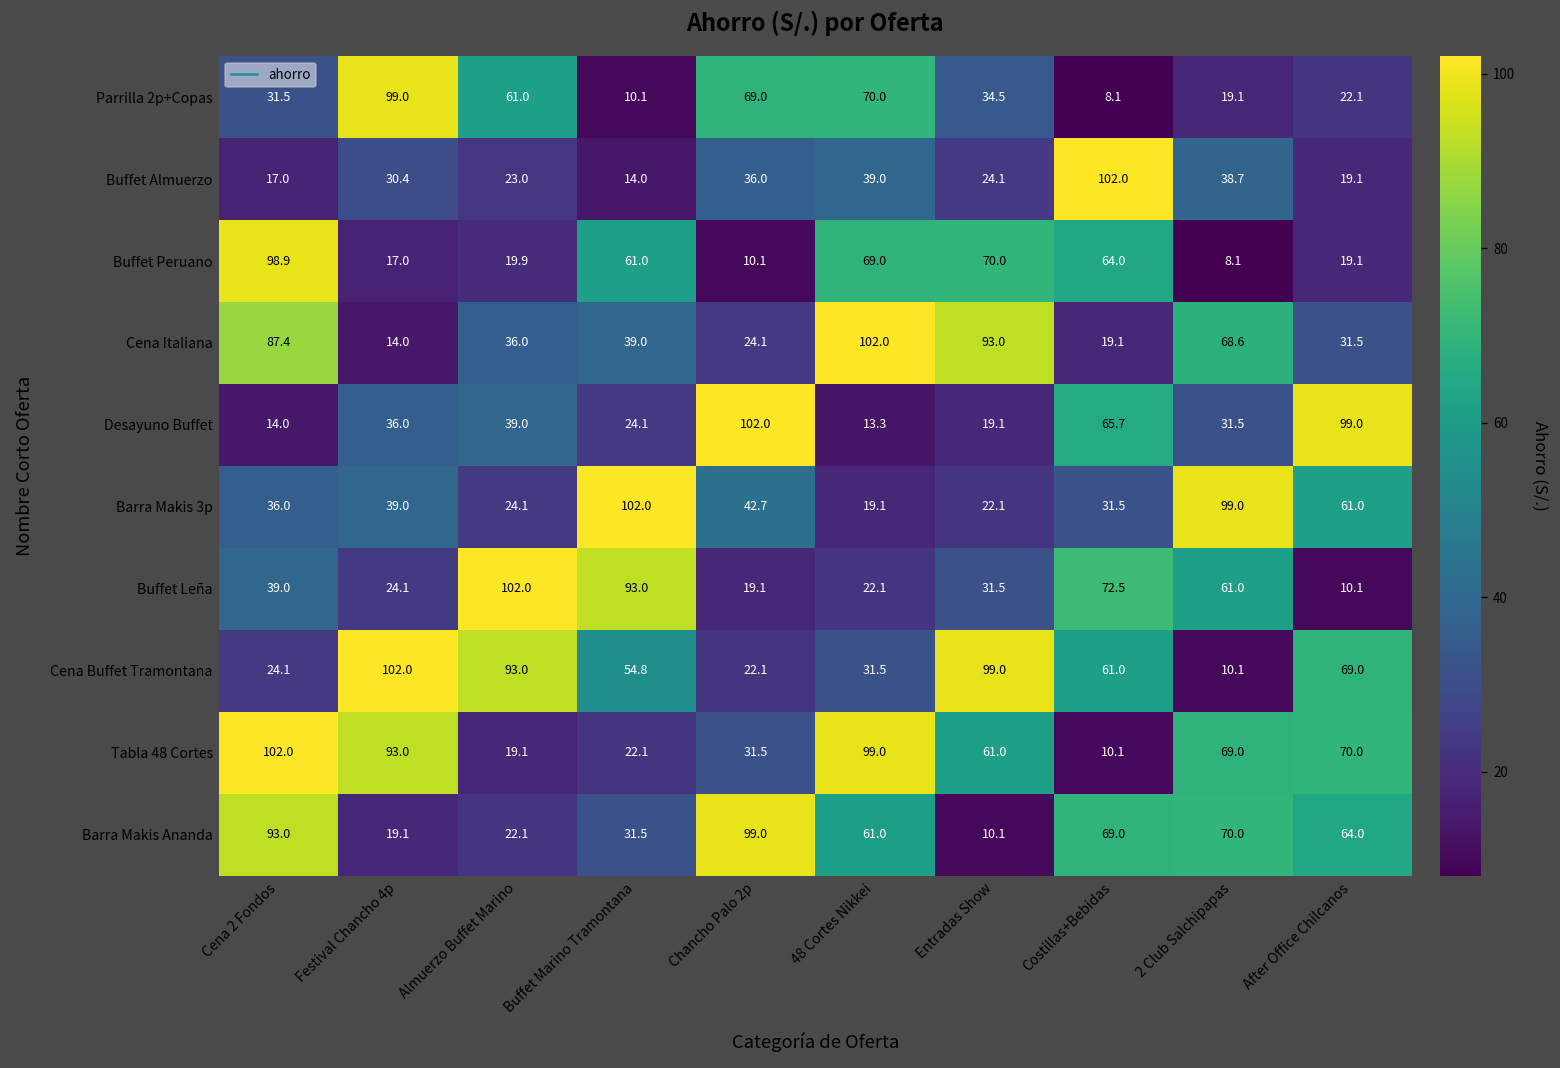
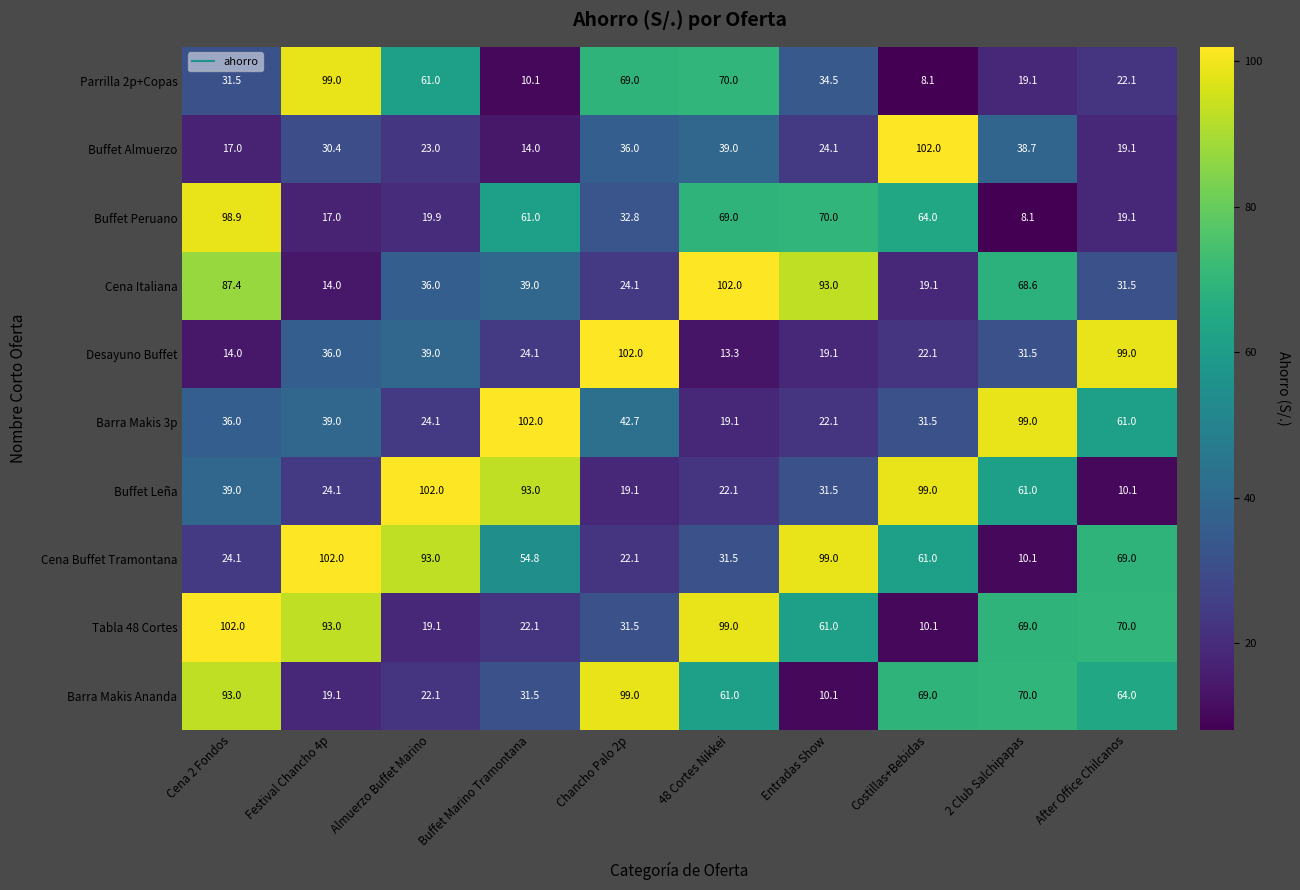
  {
    "Parrilla 2p+Copas": {
      "Cena 2 Fondos": 31.5,
      "Festival Chancho 4p": 99.0,
      "Almuerzo Buffet Marino": 61.0,
      "Buffet Marino Tramontana": 10.1,
      "Chancho Palo 2p": 69.0,
      "48 Cortes Nikkei": 70.0,
      "Entradas Show": 34.5,
      "Costillas+Bebidas": 8.1,
      "2 Club Salchipapas": 19.1,
      "After Office Chilcanos": 22.1
    },
    "Buffet Almuerzo": {
      "Cena 2 Fondos": 17.0,
      "Festival Chancho 4p": 30.4,
      "Almuerzo Buffet Marino": 23.0,
      "Buffet Marino Tramontana": 14.0,
      "Chancho Palo 2p": 36.0,
      "48 Cortes Nikkei": 39.0,
      "Entradas Show": 24.1,
      "Costillas+Bebidas": 102.0,
      "2 Club Salchipapas": 38.7,
      "After Office Chilcanos": 19.1
    },
    "Buffet Peruano": {
      "Cena 2 Fondos": 98.9,
      "Festival Chancho 4p": 17.0,
      "Almuerzo Buffet Marino": 19.9,
      "Buffet Marino Tramontana": 61.0,
-     "Chancho Palo 2p": 10.1,
+     "Chancho Palo 2p": 32.8,
      "48 Cortes Nikkei": 69.0,
      "Entradas Show": 70.0,
      "Costillas+Bebidas": 64.0,
      "2 Club Salchipapas": 8.1,
      "After Office Chilcanos": 19.1
    },
    "Cena Italiana": {
      "Cena 2 Fondos": 87.4,
      "Festival Chancho 4p": 14.0,
      "Almuerzo Buffet Marino": 36.0,
      "Buffet Marino Tramontana": 39.0,
      "Chancho Palo 2p": 24.1,
      "48 Cortes Nikkei": 102.0,
      "Entradas Show": 93.0,
      "Costillas+Bebidas": 19.1,
      "2 Club Salchipapas": 68.6,
      "After Office Chilcanos": 31.5
    },
    "Desayuno Buffet": {
      "Cena 2 Fondos": 14.0,
      "Festival Chancho 4p": 36.0,
      "Almuerzo Buffet Marino": 39.0,
      "Buffet Marino Tramontana": 24.1,
      "Chancho Palo 2p": 102.0,
      "48 Cortes Nikkei": 13.3,
      "Entradas Show": 19.1,
-     "Costillas+Bebidas": 65.7,
+     "Costillas+Bebidas": 22.1,
      "2 Club Salchipapas": 31.5,
      "After Office Chilcanos": 99.0
    },
    "Barra Makis 3p": {
      "Cena 2 Fondos": 36.0,
      "Festival Chancho 4p": 39.0,
      "Almuerzo Buffet Marino": 24.1,
      "Buffet Marino Tramontana": 102.0,
      "Chancho Palo 2p": 42.7,
      "48 Cortes Nikkei": 19.1,
      "Entradas Show": 22.1,
      "Costillas+Bebidas": 31.5,
      "2 Club Salchipapas": 99.0,
      "After Office Chilcanos": 61.0
    },
    "Buffet Leña": {
      "Cena 2 Fondos": 39.0,
      "Festival Chancho 4p": 24.1,
      "Almuerzo Buffet Marino": 102.0,
      "Buffet Marino Tramontana": 93.0,
      "Chancho Palo 2p": 19.1,
      "48 Cortes Nikkei": 22.1,
      "Entradas Show": 31.5,
-     "Costillas+Bebidas": 72.5,
+     "Costillas+Bebidas": 99.0,
      "2 Club Salchipapas": 61.0,
      "After Office Chilcanos": 10.1
    },
    "Cena Buffet Tramontana": {
      "Cena 2 Fondos": 24.1,
      "Festival Chancho 4p": 102.0,
      "Almuerzo Buffet Marino": 93.0,
      "Buffet Marino Tramontana": 54.8,
      "Chancho Palo 2p": 22.1,
      "48 Cortes Nikkei": 31.5,
      "Entradas Show": 99.0,
      "Costillas+Bebidas": 61.0,
      "2 Club Salchipapas": 10.1,
      "After Office Chilcanos": 69.0
    },
    "Tabla 48 Cortes": {
      "Cena 2 Fondos": 102.0,
      "Festival Chancho 4p": 93.0,
      "Almuerzo Buffet Marino": 19.1,
      "Buffet Marino Tramontana": 22.1,
      "Chancho Palo 2p": 31.5,
      "48 Cortes Nikkei": 99.0,
      "Entradas Show": 61.0,
      "Costillas+Bebidas": 10.1,
      "2 Club Salchipapas": 69.0,
      "After Office Chilcanos": 70.0
    },
    "Barra Makis Ananda": {
      "Cena 2 Fondos": 93.0,
      "Festival Chancho 4p": 19.1,
      "Almuerzo Buffet Marino": 22.1,
      "Buffet Marino Tramontana": 31.5,
      "Chancho Palo 2p": 99.0,
      "48 Cortes Nikkei": 61.0,
      "Entradas Show": 10.1,
      "Costillas+Bebidas": 69.0,
      "2 Club Salchipapas": 70.0,
      "After Office Chilcanos": 64.0
    }
  }
